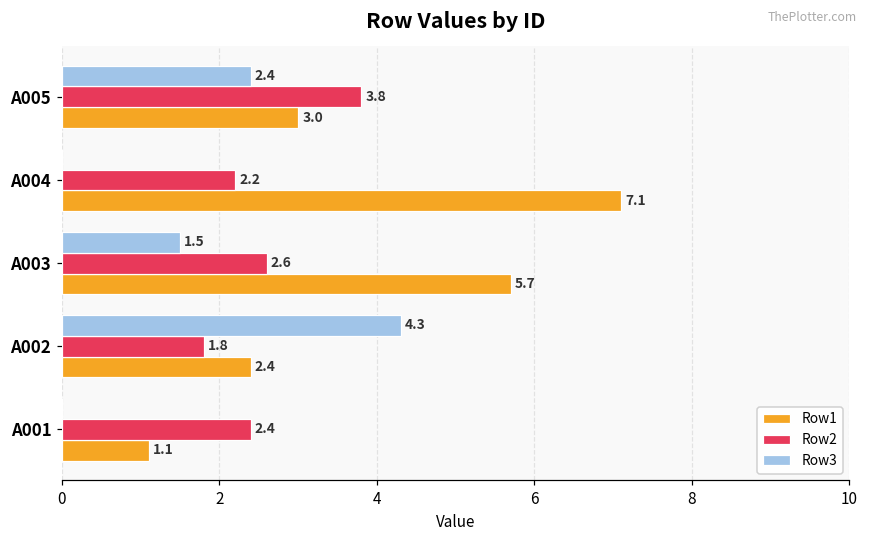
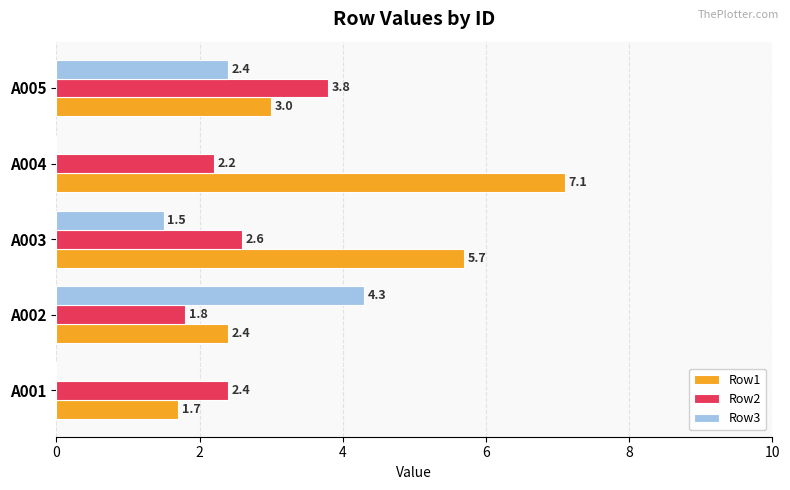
  {
    "Row1": {
      "A005": 3.0,
      "A004": 7.1,
      "A003": 5.7,
      "A002": 2.4,
-     "A001": 1.1
+     "A001": 1.7
    },
    "Row2": {
      "A005": 3.8,
      "A004": 2.2,
      "A003": 2.6,
      "A002": 1.8,
      "A001": 2.4
    },
    "Row3": {
      "A005": 2.4,
      "A003": 1.5,
      "A002": 4.3
    }
  }
